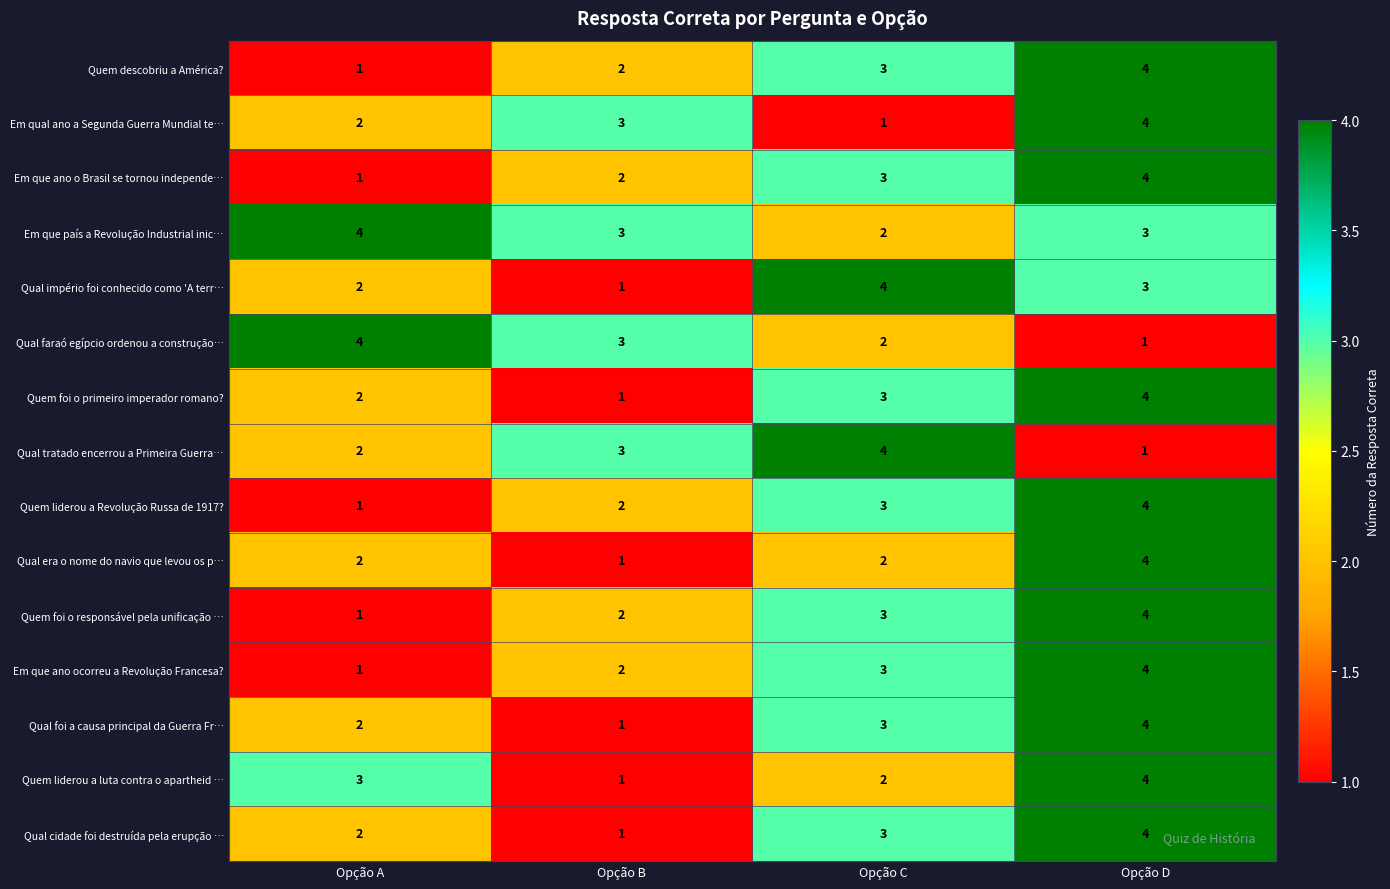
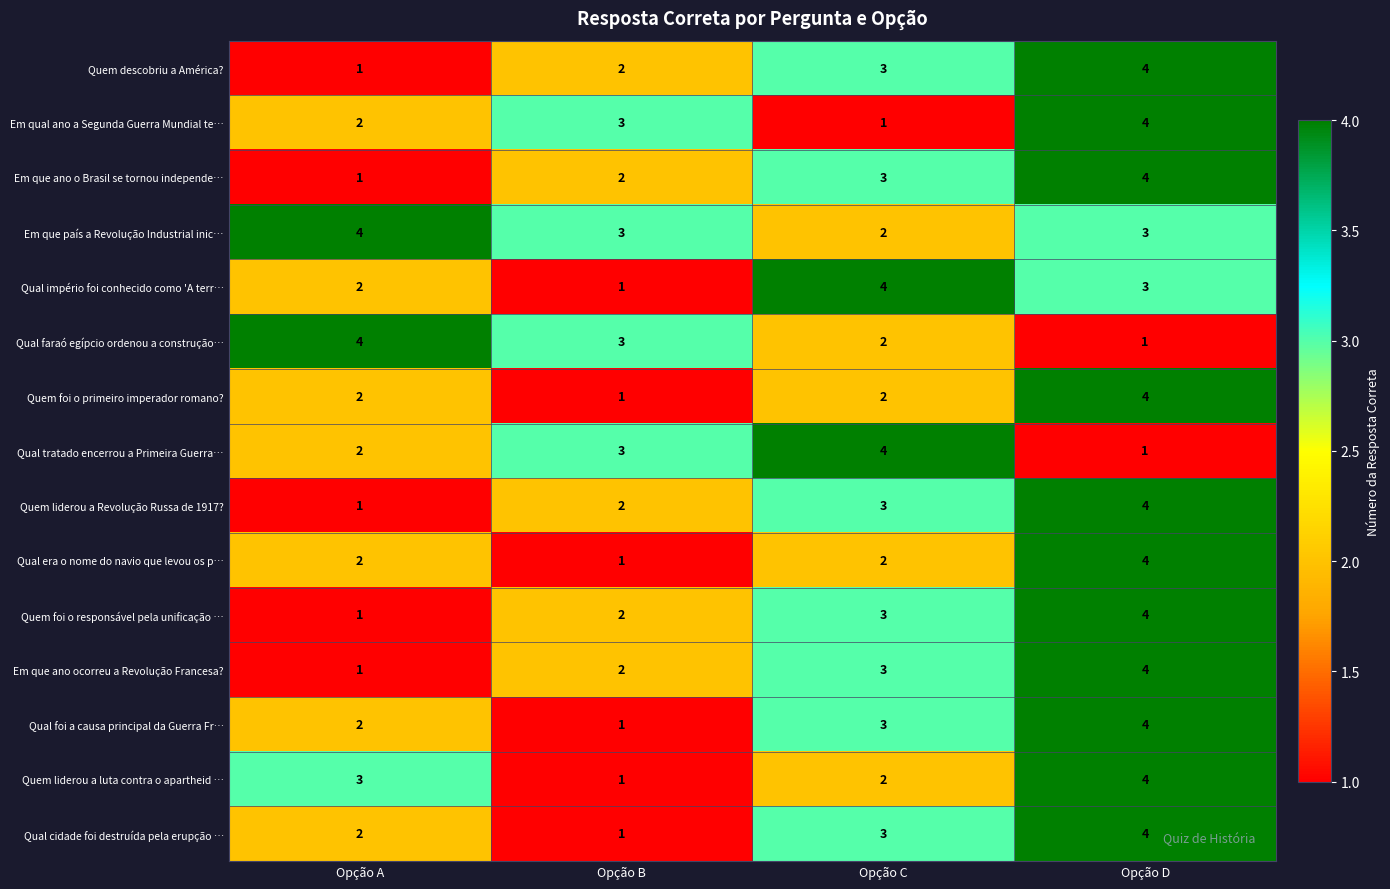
  {
    "Quem descobriu a América?": {
      "Opção A": 1,
      "Opção B": 2,
      "Opção C": 3,
      "Opção D": 4
    },
    "Em qual ano a Segunda Guerra Mundial te…": {
      "Opção A": 2,
      "Opção B": 3,
      "Opção C": 1,
      "Opção D": 4
    },
    "Em que ano o Brasil se tornou independe…": {
      "Opção A": 1,
      "Opção B": 2,
      "Opção C": 3,
      "Opção D": 4
    },
    "Em que país a Revolução Industrial inic…": {
      "Opção A": 4,
      "Opção B": 3,
      "Opção C": 2,
      "Opção D": 3
    },
    "Qual império foi conhecido como 'A terr…": {
      "Opção A": 2,
      "Opção B": 1,
      "Opção C": 4,
      "Opção D": 3
    },
    "Qual faraó egípcio ordenou a construção…": {
      "Opção A": 4,
      "Opção B": 3,
      "Opção C": 2,
      "Opção D": 1
    },
    "Quem foi o primeiro imperador romano?": {
      "Opção A": 2,
      "Opção B": 1,
-     "Opção C": 3,
+     "Opção C": 2,
      "Opção D": 4
    },
    "Qual tratado encerrou a Primeira Guerra…": {
      "Opção A": 2,
      "Opção B": 3,
      "Opção C": 4,
      "Opção D": 1
    },
    "Quem liderou a Revolução Russa de 1917?": {
      "Opção A": 1,
      "Opção B": 2,
      "Opção C": 3,
      "Opção D": 4
    },
    "Qual era o nome do navio que levou os p…": {
      "Opção A": 2,
      "Opção B": 1,
      "Opção C": 2,
      "Opção D": 4
    },
    "Quem foi o responsável pela unificação …": {
      "Opção A": 1,
      "Opção B": 2,
      "Opção C": 3,
      "Opção D": 4
    },
    "Em que ano ocorreu a Revolução Francesa?": {
      "Opção A": 1,
      "Opção B": 2,
      "Opção C": 3,
      "Opção D": 4
    },
    "Qual foi a causa principal da Guerra Fr…": {
      "Opção A": 2,
      "Opção B": 1,
      "Opção C": 3,
      "Opção D": 4
    },
    "Quem liderou a luta contra o apartheid …": {
      "Opção A": 3,
      "Opção B": 1,
      "Opção C": 2,
      "Opção D": 4
    },
    "Qual cidade foi destruída pela erupção …": {
      "Opção A": 2,
      "Opção B": 1,
      "Opção C": 3
    }
  }
